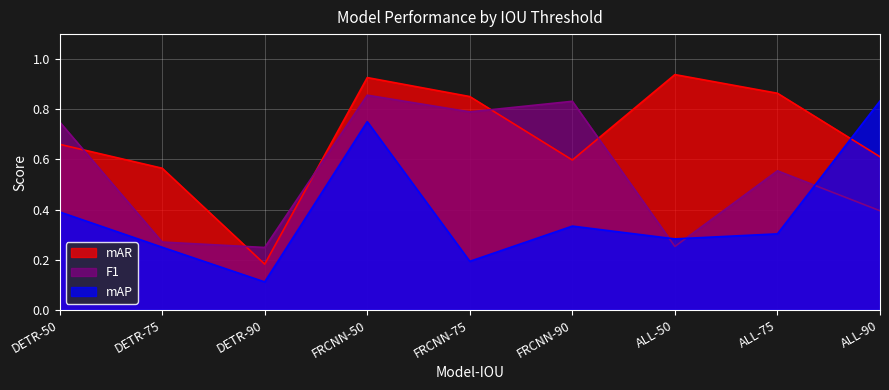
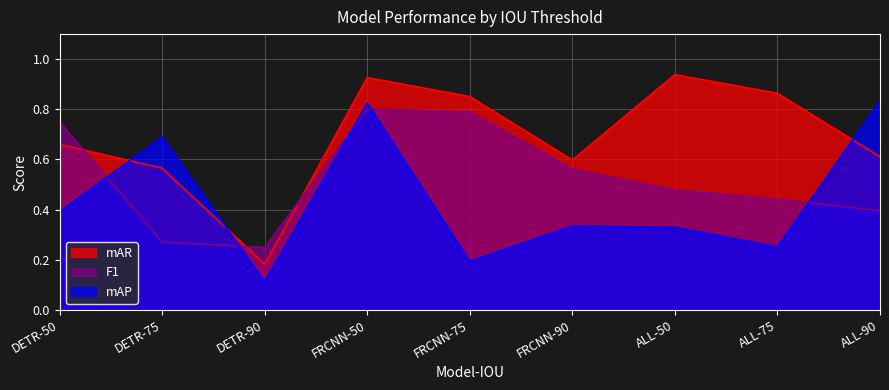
  {
    "mAR": {
      "DETR-50": 0.66,
      "DETR-75": 0.57,
      "DETR-90": 0.18,
      "FRCNN-50": 0.93,
      "FRCNN-75": 0.85,
      "FRCNN-90": 0.60,
      "ALL-50": 0.94,
      "ALL-75": 0.86,
      "ALL-90": 0.61
    },
    "F1": {
      "DETR-50": 0.75,
      "DETR-75": 0.27,
      "DETR-90": 0.25,
-     "FRCNN-50": 0.86,
+     "FRCNN-50": 0.80,
      "FRCNN-75": 0.79,
-     "FRCNN-90": 0.83,
-     "ALL-50": 0.25,
-     "ALL-75": 0.55,
+     "FRCNN-90": 0.56,
+     "ALL-50": 0.48,
+     "ALL-75": 0.44,
      "ALL-90": 0.40
    },
    "mAP": {
      "DETR-50": 0.39,
-     "DETR-75": 0.25,
+     "DETR-75": 0.69,
      "DETR-90": 0.11,
-     "FRCNN-50": 0.75,
+     "FRCNN-50": 0.82,
      "FRCNN-75": 0.19,
      "FRCNN-90": 0.33,
-     "ALL-50": 0.28,
-     "ALL-75": 0.30,
+     "ALL-50": 0.33,
+     "ALL-75": 0.25,
      "ALL-90": 0.83
    }
  }
